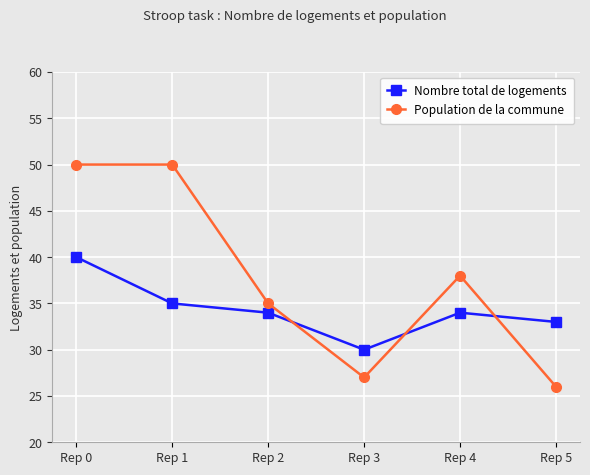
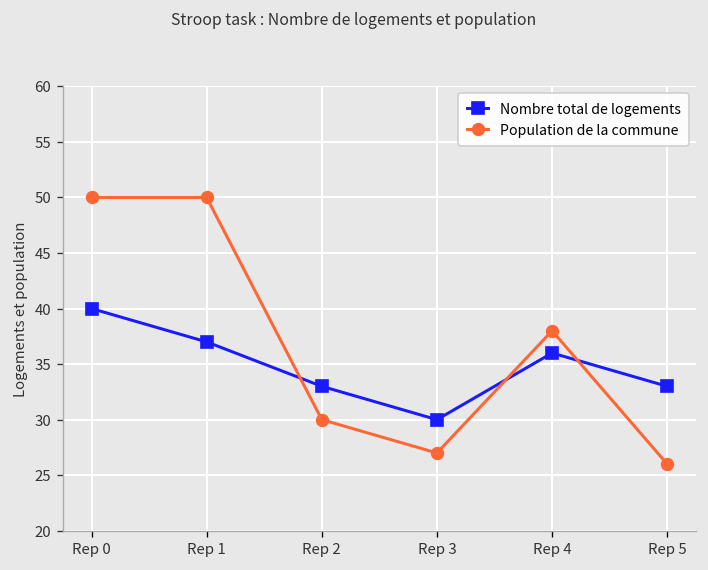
  {
    "Nombre total de logements": {
      "Rep 0": 40,
-     "Rep 1": 35,
-     "Rep 2": 34,
+     "Rep 1": 37,
+     "Rep 2": 33,
      "Rep 3": 30,
-     "Rep 4": 34,
+     "Rep 4": 36,
      "Rep 5": 33
    },
    "Population de la commune": {
      "Rep 0": 50,
      "Rep 1": 50,
-     "Rep 2": 35,
+     "Rep 2": 30,
      "Rep 3": 27,
      "Rep 4": 38,
      "Rep 5": 26
    }
  }
